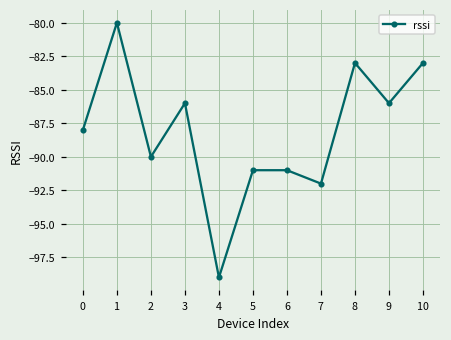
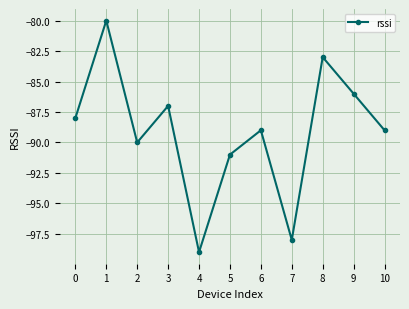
  {
    "0": -88,
    "1": -80,
    "2": -90,
-   "3": -86,
+   "3": -87,
    "4": -99,
    "5": -91,
-   "6": -91,
-   "7": -92,
+   "6": -89,
+   "7": -98,
    "8": -83,
    "9": -86,
-   "10": -83
+   "10": -89
  }
